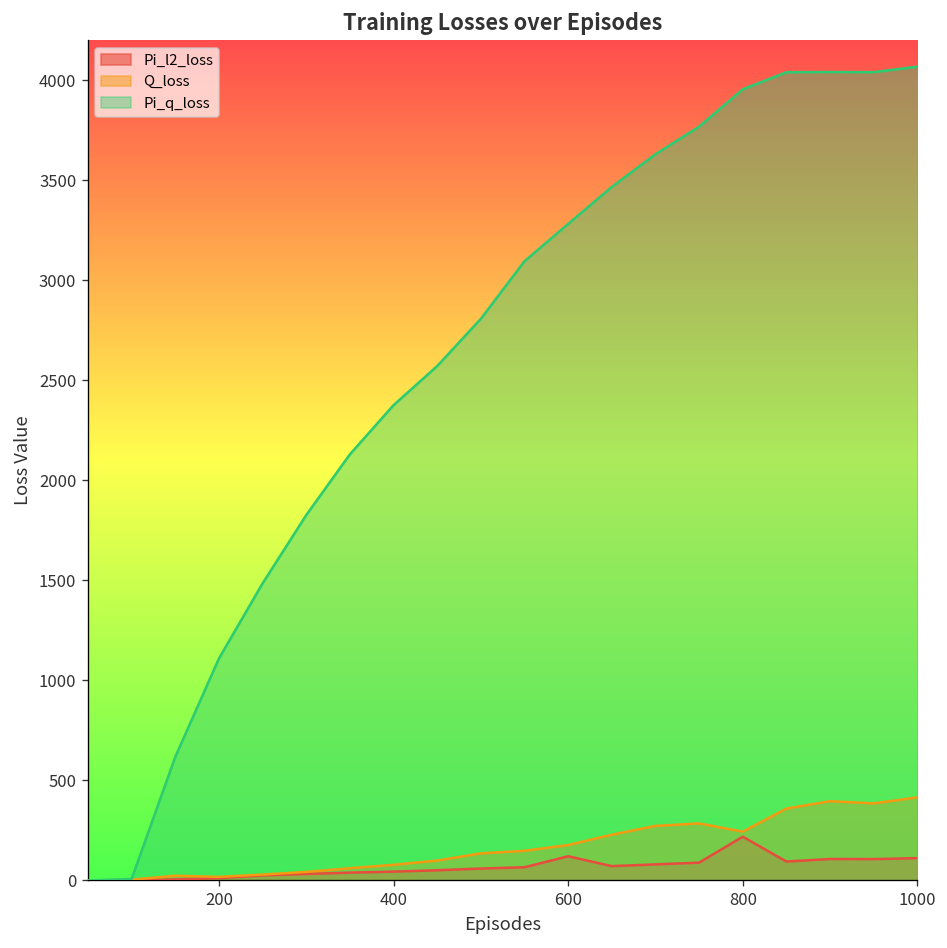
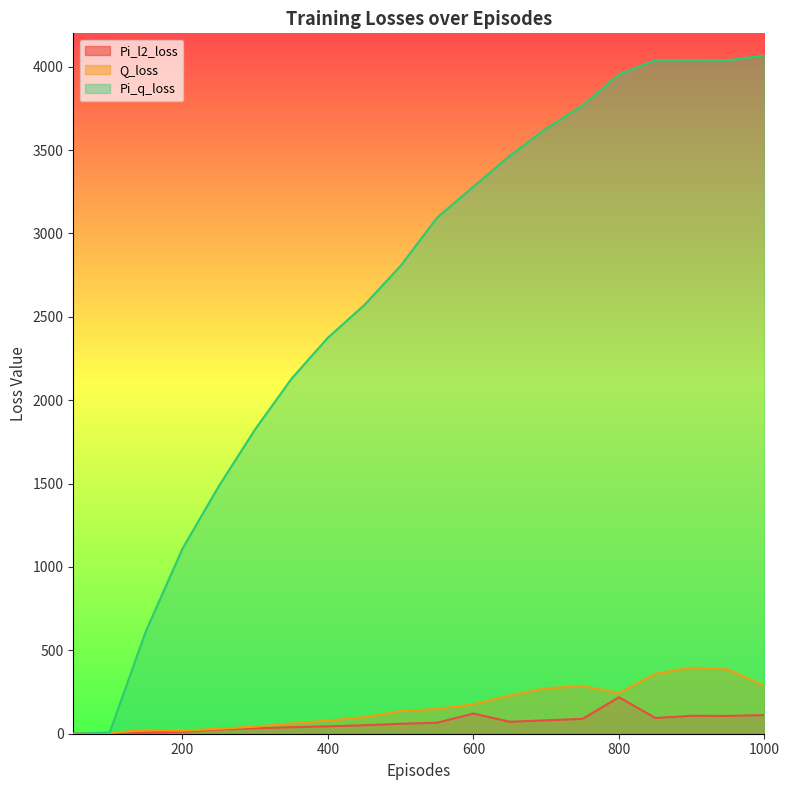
  {
    "Pi_l2_loss": {
      "400": 40,
      "600": 120,
      "800": 220,
      "1000": 110
    },
    "Q_loss": {
      "400": 80,
      "600": 180,
      "800": 240,
-     "1000": 420
+     "1000": 290
    },
    "Pi_q_loss": {
      "200": 1110,
      "400": 2380,
      "600": 3280,
      "800": 3950,
      "1000": 4070
    }
  }
